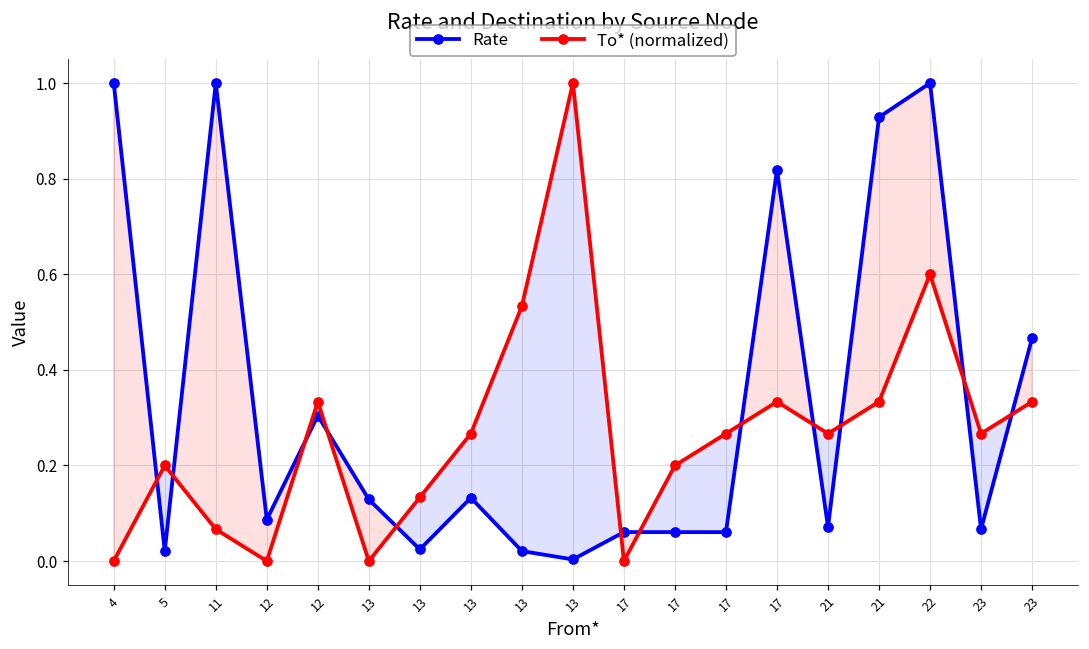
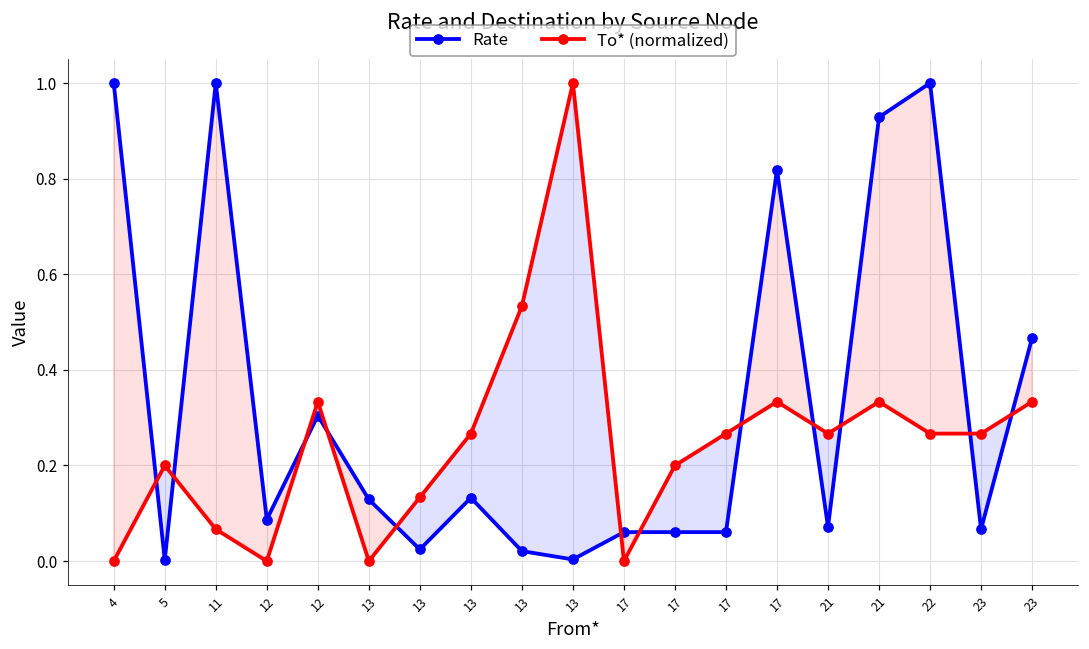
  {
    "Rate": {
      "4": 1.00,
-     "5": 0.02,
+     "5": 0.00,
      "11": 1.00,
      "22": 1.00
    },
    "To* (normalized)": {
      "4": 0.00,
      "5": 0.20,
      "11": 0.07,
-     "22": 0.60
+     "22": 0.27
    }
  }
